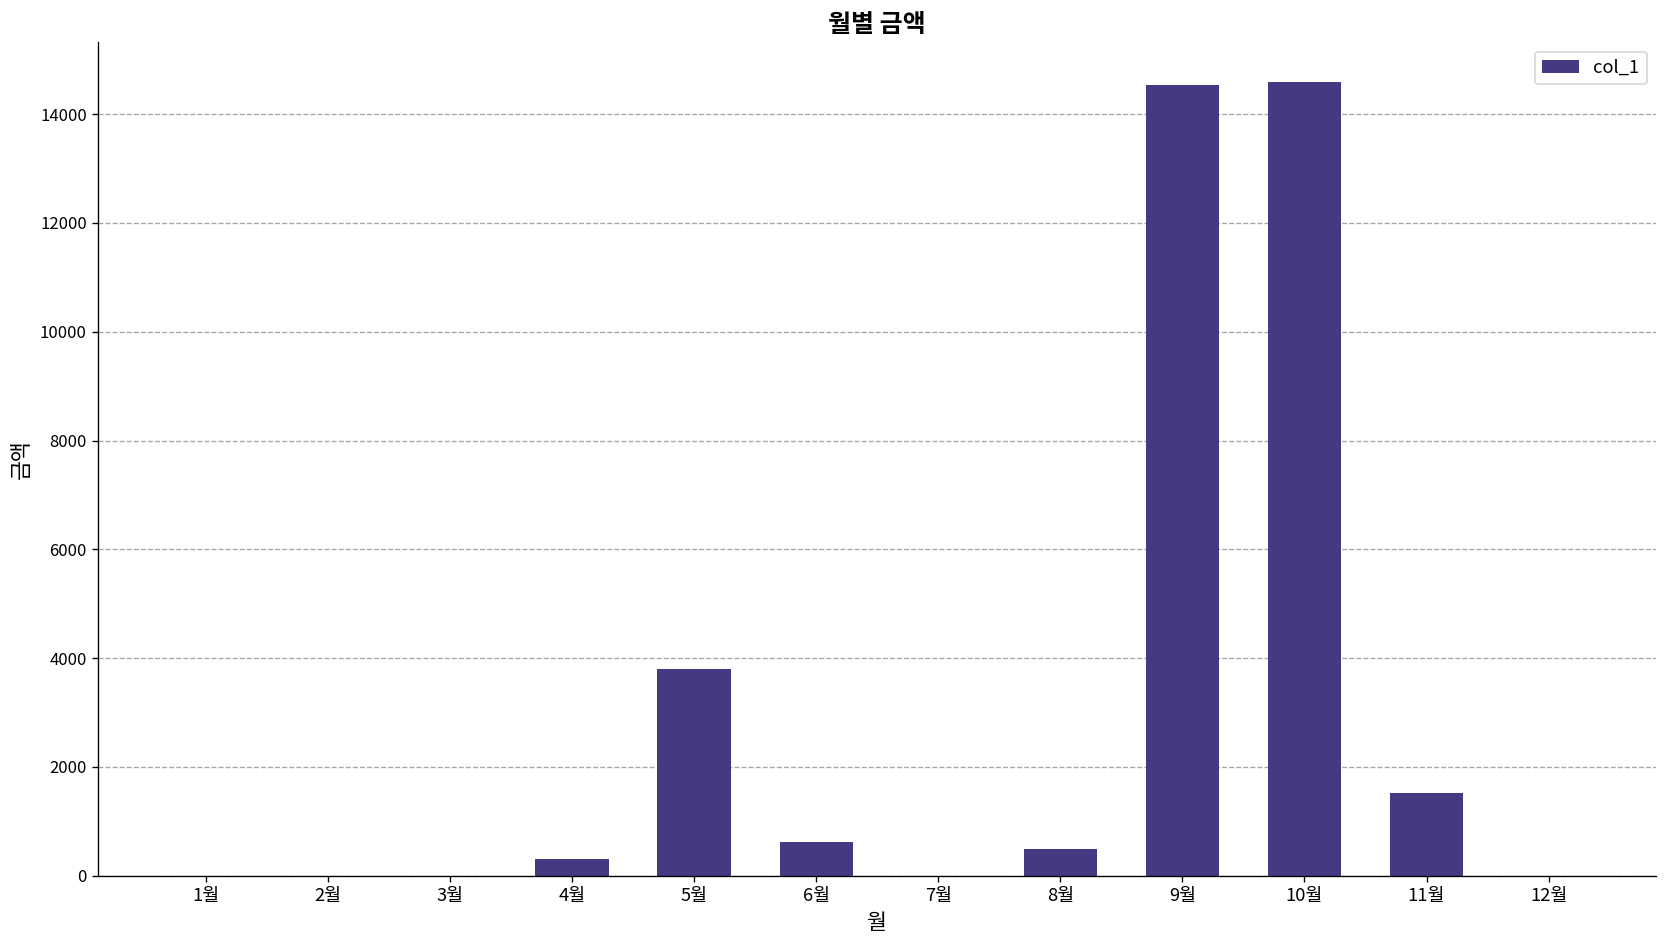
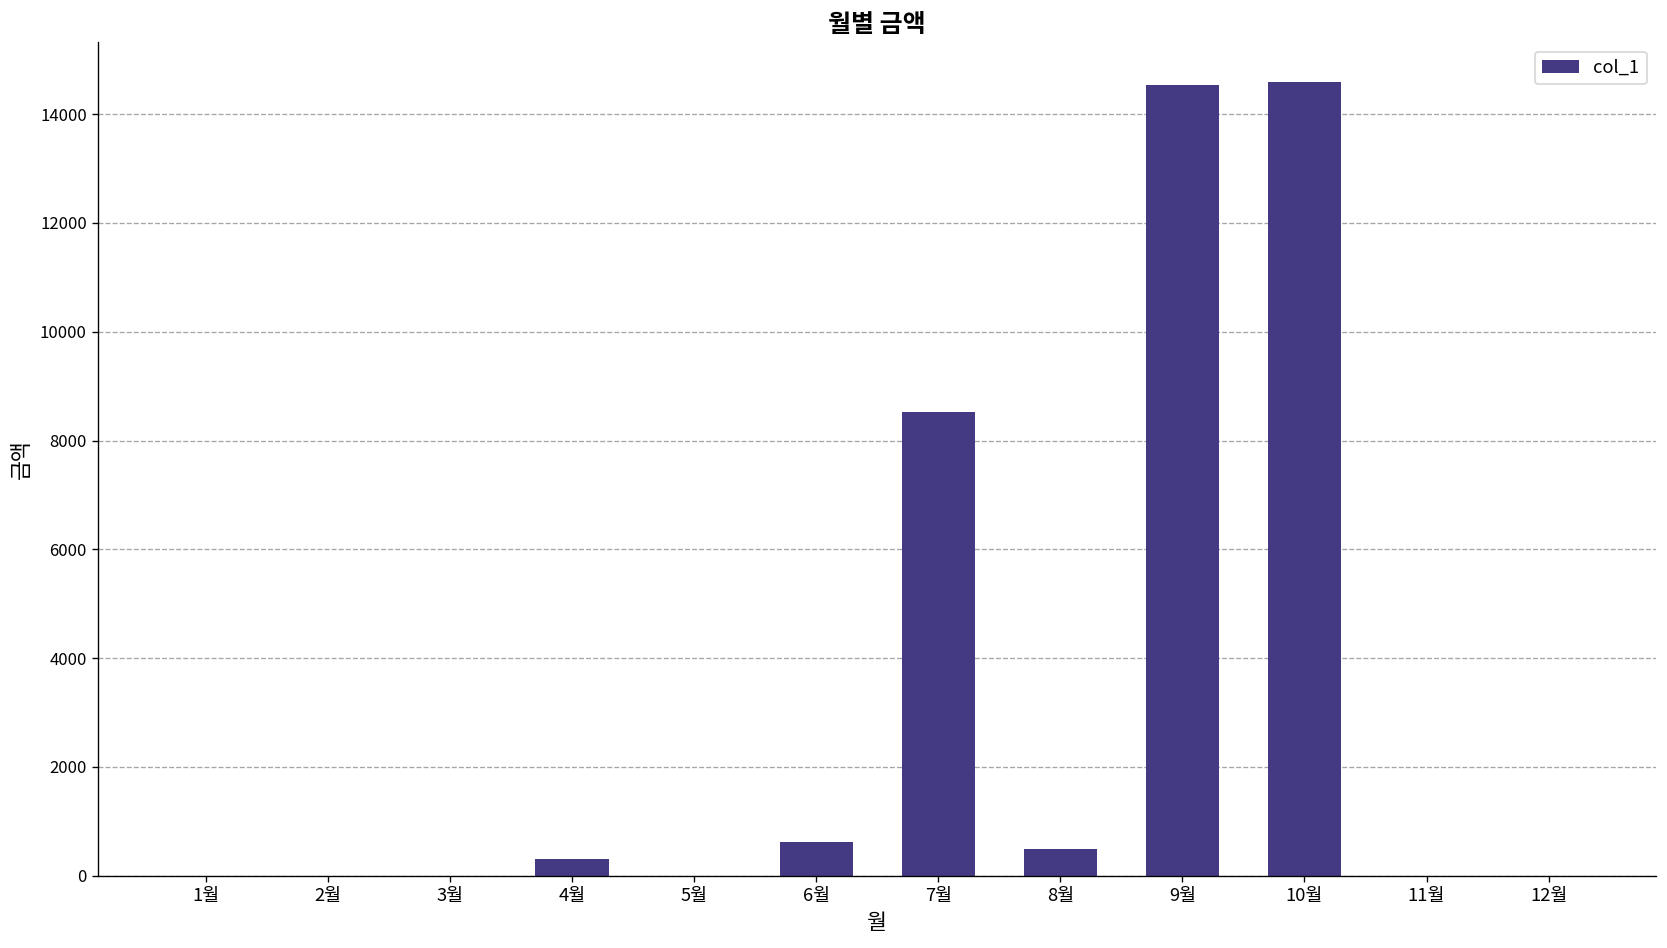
  {
    "1월": 0,
    "2월": 0,
    "3월": 0,
    "4월": 300,
-   "5월": 3800,
+   "5월": 0,
    "6월": 600,
-   "7월": 0,
+   "7월": 8500,
    "8월": 500,
    "9월": 14500,
    "10월": 14600,
-   "11월": 1500,
+   "11월": 0,
    "12월": 0
  }
